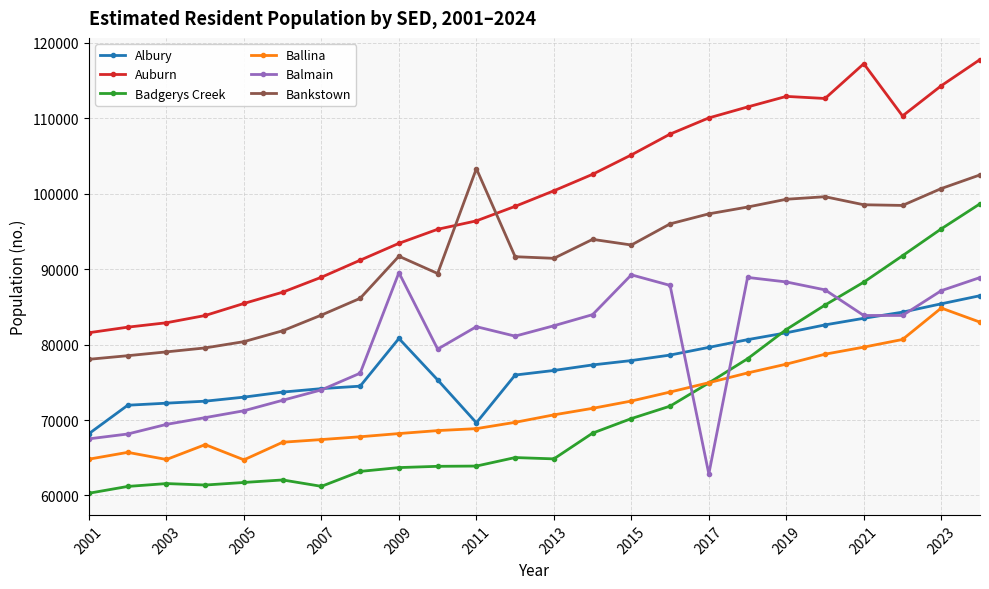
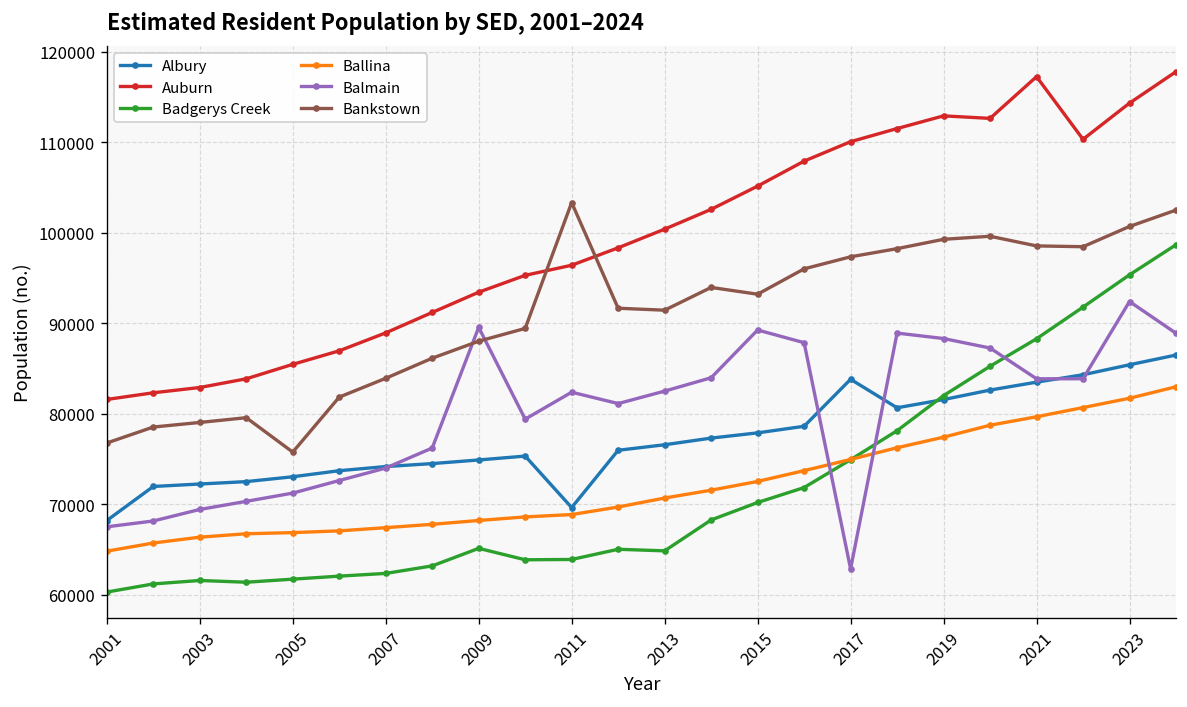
  {
    "Albury": {
      "2001": 68000,
      "2003": 72000,
      "2005": 73000,
-     "2009": 81000,
+     "2009": 75000,
      "2011": 70000,
      "2013": 77000,
      "2015": 78000,
-     "2017": 80000,
+     "2017": 84000,
      "2019": 82000,
      "2021": 83000,
      "2023": 85000
    },
    "Auburn": {
      "2001": 82000,
      "2003": 83000,
      "2005": 85000,
      "2007": 89000,
      "2009": 93000,
      "2011": 96000,
      "2013": 100000,
      "2015": 105000,
      "2017": 110000,
      "2019": 113000,
      "2021": 117000,
      "2023": 114000
    },
    "Badgerys Creek": {
      "2001": 60000,
      "2003": 62000,
      "2005": 62000,
-     "2007": 61000,
-     "2009": 64000,
+     "2007": 62000,
+     "2009": 65000,
      "2011": 64000,
      "2013": 65000,
      "2015": 70000,
      "2019": 82000,
      "2021": 88000,
      "2023": 95000
    },
    "Ballina": {
      "2001": 65000,
-     "2003": 65000,
-     "2005": 65000,
+     "2003": 66000,
+     "2005": 67000,
      "2007": 67000,
      "2009": 68000,
      "2011": 69000,
      "2013": 71000,
      "2015": 73000,
      "2019": 77000,
      "2021": 80000,
-     "2023": 85000
+     "2023": 82000
    },
    "Balmain": {
      "2001": 68000,
      "2003": 69000,
      "2005": 71000,
      "2009": 90000,
      "2011": 82000,
      "2013": 83000,
      "2015": 89000,
      "2017": 63000,
      "2019": 88000,
      "2021": 84000,
-     "2023": 87000
+     "2023": 92000
    },
    "Bankstown": {
-     "2001": 78000,
+     "2001": 77000,
      "2003": 79000,
-     "2005": 80000,
+     "2005": 76000,
      "2007": 84000,
-     "2009": 92000,
+     "2009": 88000,
      "2011": 103000,
      "2013": 91000,
      "2015": 93000,
      "2017": 97000,
      "2019": 99000,
      "2021": 99000,
      "2023": 101000
    }
  }
